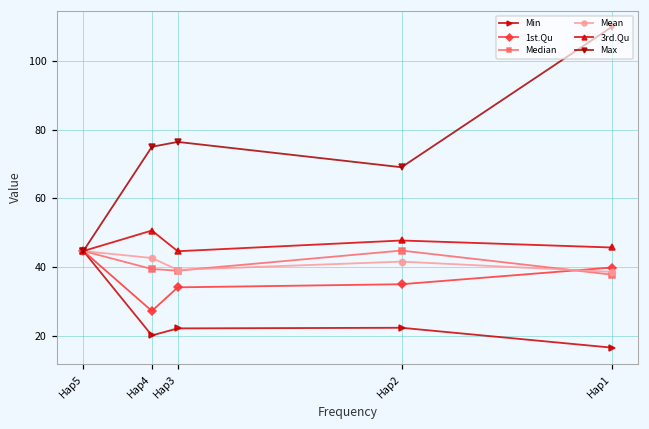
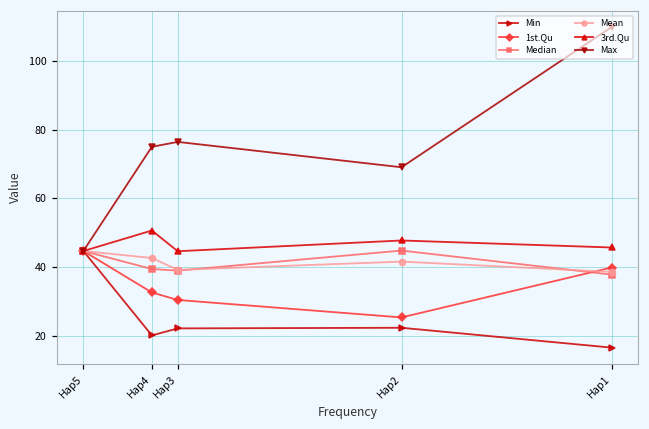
  {
    "1st.Qu": {
-     "Hap4": 27,
-     "Hap3": 34,
-     "Hap2": 35,
+     "Hap4": 33,
+     "Hap3": 30,
+     "Hap2": 25,
      "Hap1": 40
    },
    "Median": {
      "Hap4": 39,
      "Hap2": 45
    },
    "Mean": {
      "Hap4": 43,
      "Hap2": 42
    }
  }
